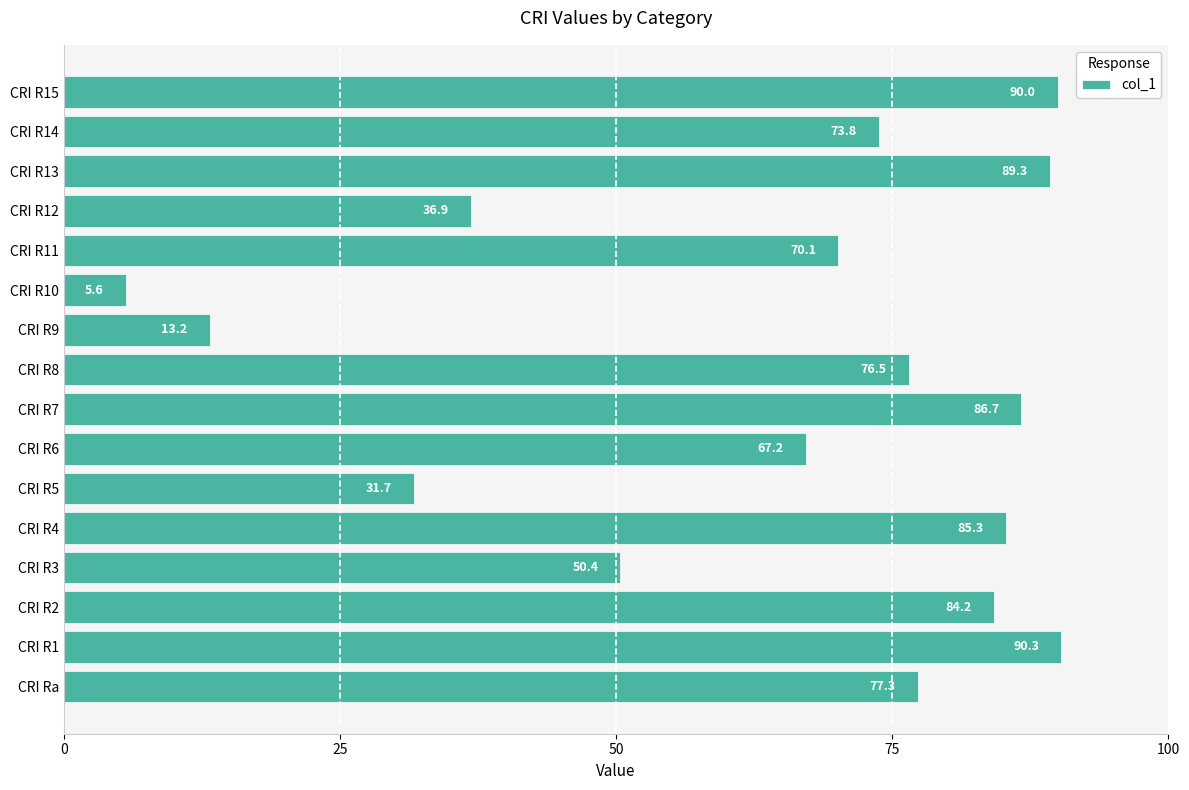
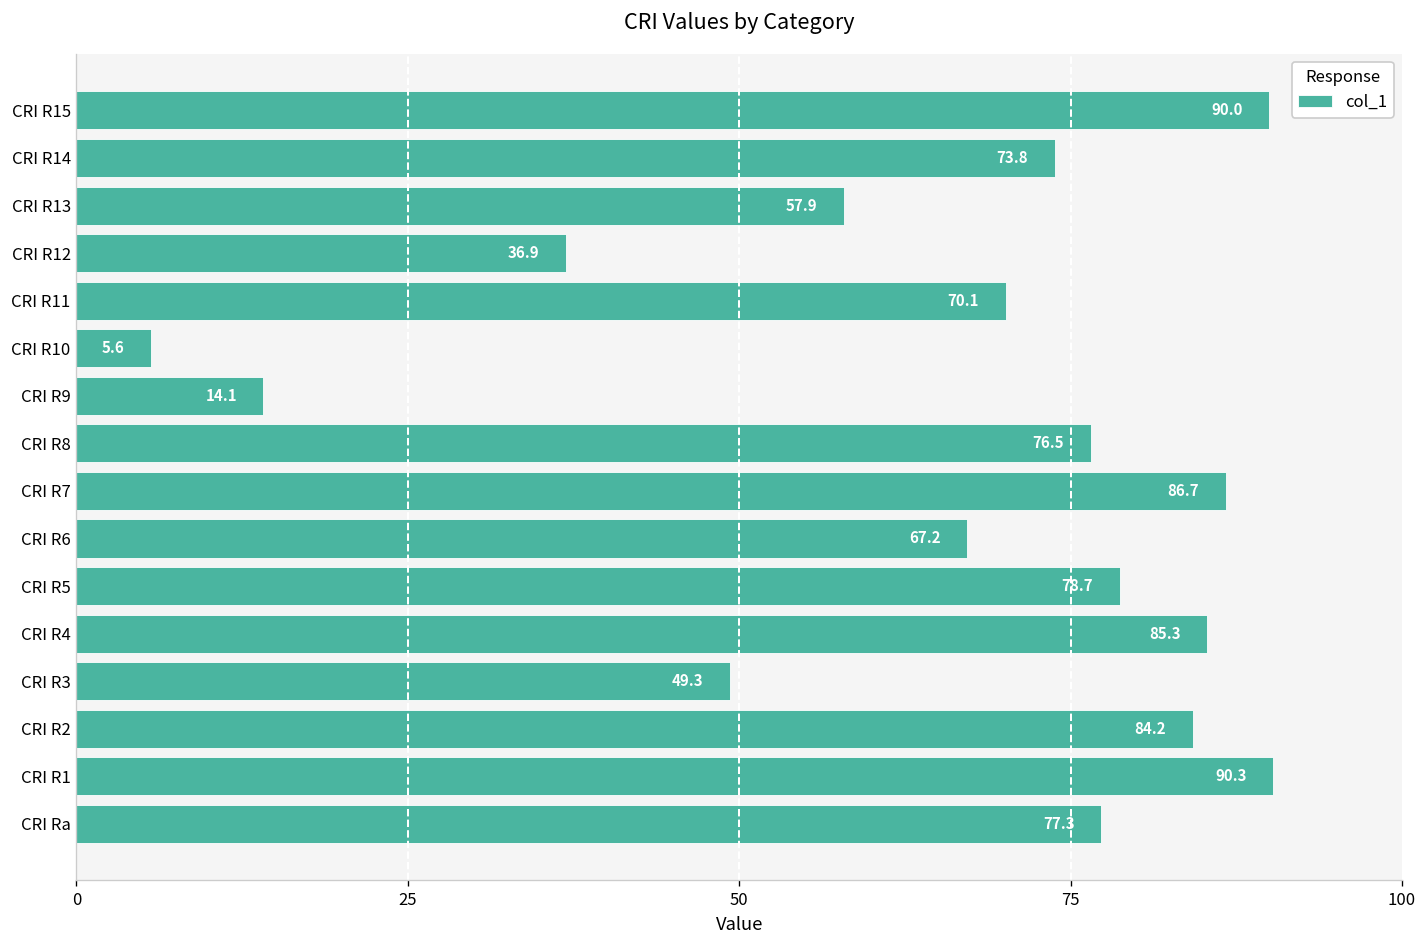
  {
    "CRI R15": 90.0,
    "CRI R14": 73.8,
-   "CRI R13": 89.3,
+   "CRI R13": 57.9,
    "CRI R12": 36.9,
    "CRI R11": 70.1,
    "CRI R10": 5.6,
-   "CRI R9": 13.2,
+   "CRI R9": 14.1,
    "CRI R8": 76.5,
    "CRI R7": 86.7,
    "CRI R6": 67.2,
-   "CRI R5": 31.7,
+   "CRI R5": 78.7,
    "CRI R4": 85.3,
-   "CRI R3": 50.4,
+   "CRI R3": 49.3,
    "CRI R2": 84.2,
    "CRI R1": 90.3,
    "CRI Ra": 77.3
  }
